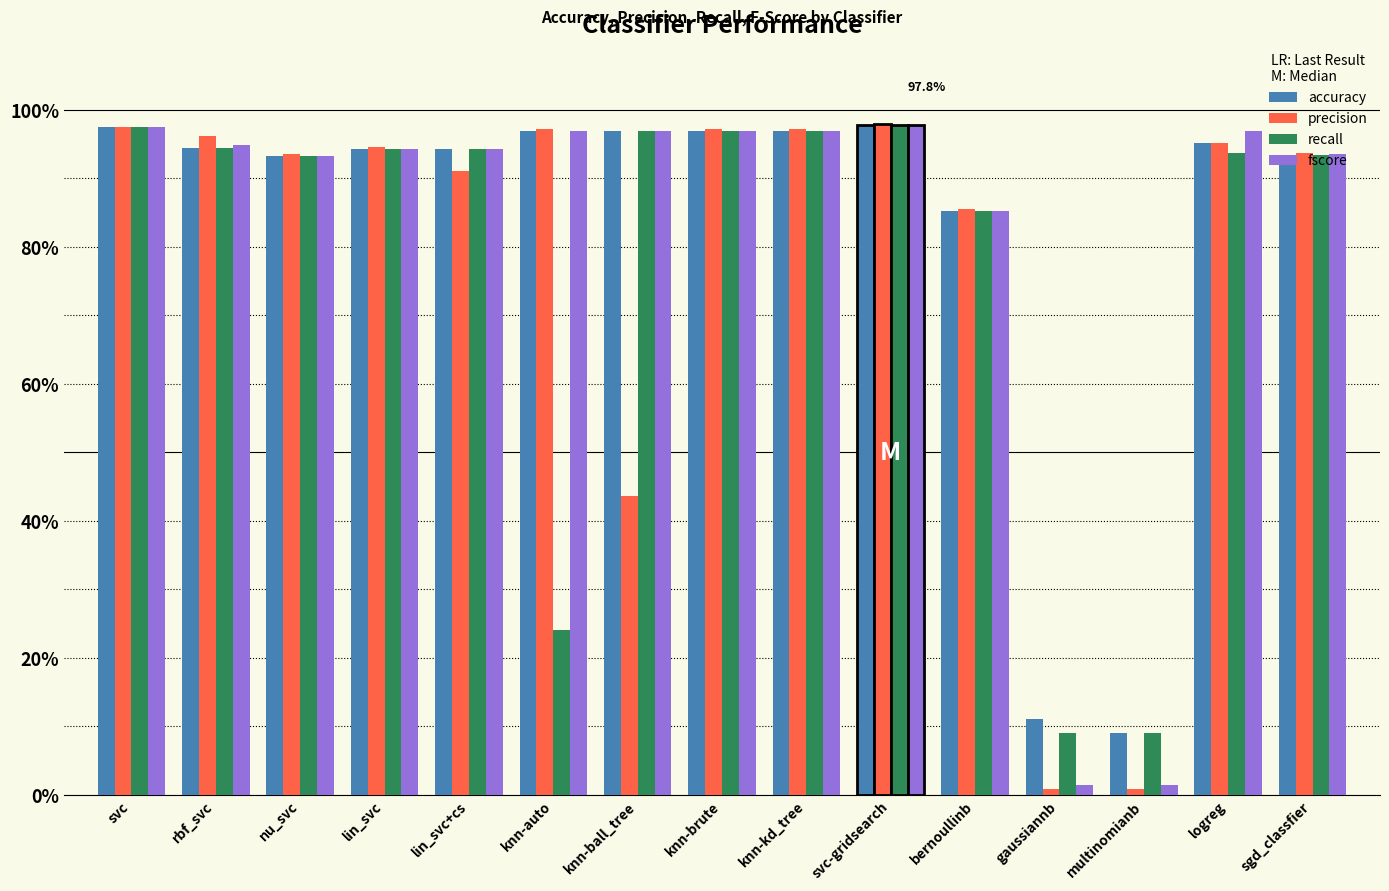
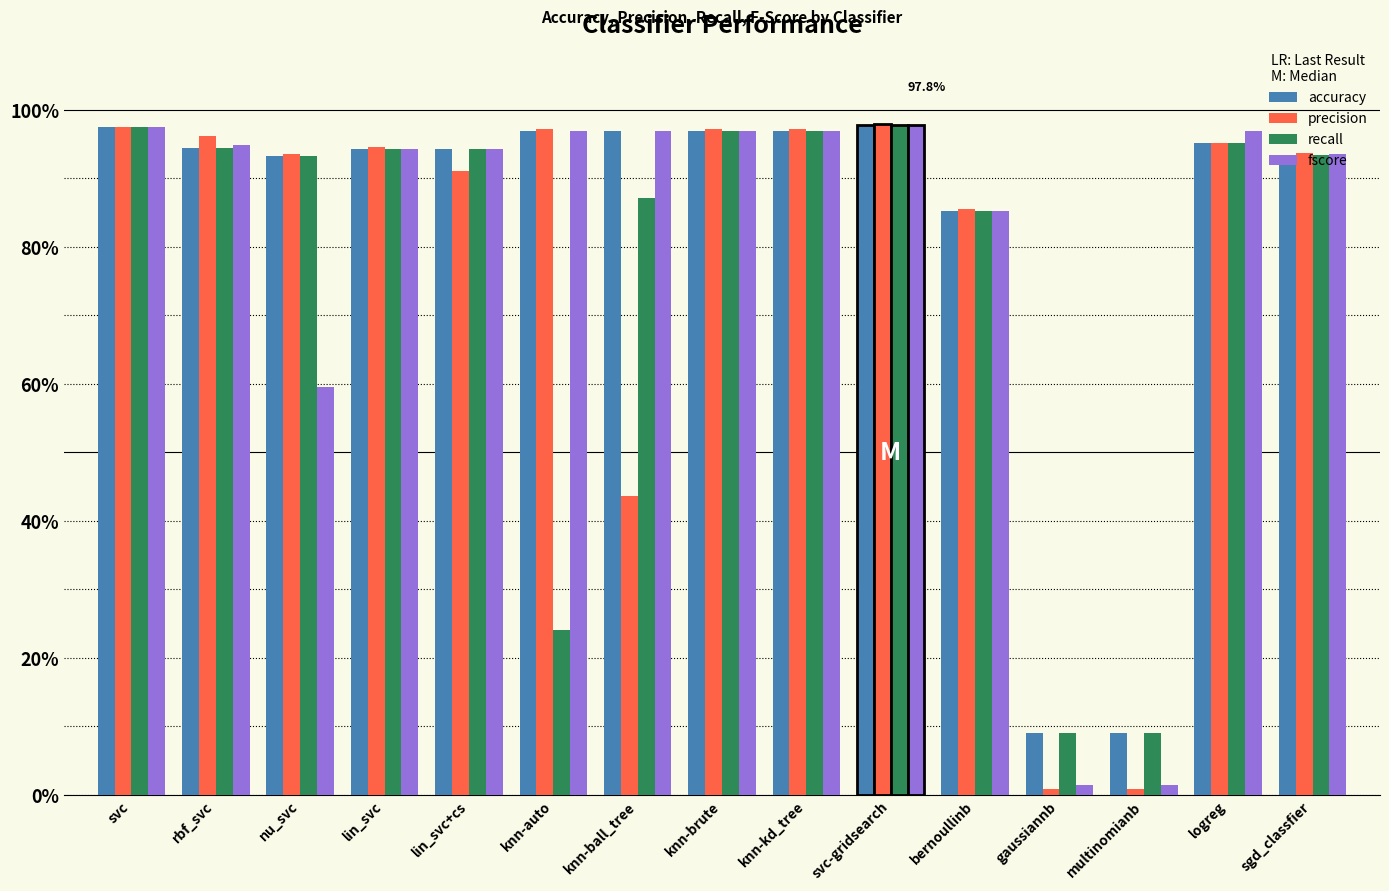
  {
    "accuracy": {
      "svc": "97%",
      "rbf_svc": "94%",
      "nu_svc": "93%",
      "lin_svc": "94%",
      "lin_svc+cs": "94%",
      "knn-auto": "97%",
      "knn-ball_tree": "97%",
      "knn-brute": "97%",
      "knn-kd_tree": "97%",
      "svc-gridsearch": "98%",
      "bernoullinb": "85%",
-     "gaussiannb": "11%",
+     "gaussiannb": "9%",
      "multinomianb": "9%",
      "logreg": "95%",
      "sgd_classfier": "93%"
    },
    "precision": {
      "svc": "98%",
      "rbf_svc": "96%",
      "nu_svc": "94%",
      "lin_svc": "95%",
      "lin_svc+cs": "91%",
      "knn-auto": "97%",
      "knn-ball_tree": "44%",
      "knn-brute": "97%",
      "knn-kd_tree": "97%",
      "svc-gridsearch": "98%",
      "bernoullinb": "86%",
      "gaussiannb": "1%",
      "multinomianb": "1%",
      "logreg": "95%",
      "sgd_classfier": "94%"
    },
    "recall": {
      "svc": "97%",
      "rbf_svc": "94%",
      "nu_svc": "93%",
      "lin_svc": "94%",
      "lin_svc+cs": "94%",
      "knn-auto": "24%",
-     "knn-ball_tree": "97%",
+     "knn-ball_tree": "87%",
      "knn-brute": "97%",
      "knn-kd_tree": "97%",
      "svc-gridsearch": "98%",
      "bernoullinb": "85%",
      "gaussiannb": "9%",
      "multinomianb": "9%",
-     "logreg": "94%",
+     "logreg": "95%",
      "sgd_classfier": "93%"
    },
    "fscore": {
      "svc": "97%",
      "rbf_svc": "95%",
-     "nu_svc": "93%",
+     "nu_svc": "60%",
      "lin_svc": "94%",
      "lin_svc+cs": "94%",
      "knn-auto": "97%",
      "knn-ball_tree": "97%",
      "knn-brute": "97%",
      "knn-kd_tree": "97%",
      "bernoullinb": "85%",
      "gaussiannb": "2%",
      "multinomianb": "2%",
      "logreg": "97%",
      "sgd_classfier": "93%"
    }
  }
